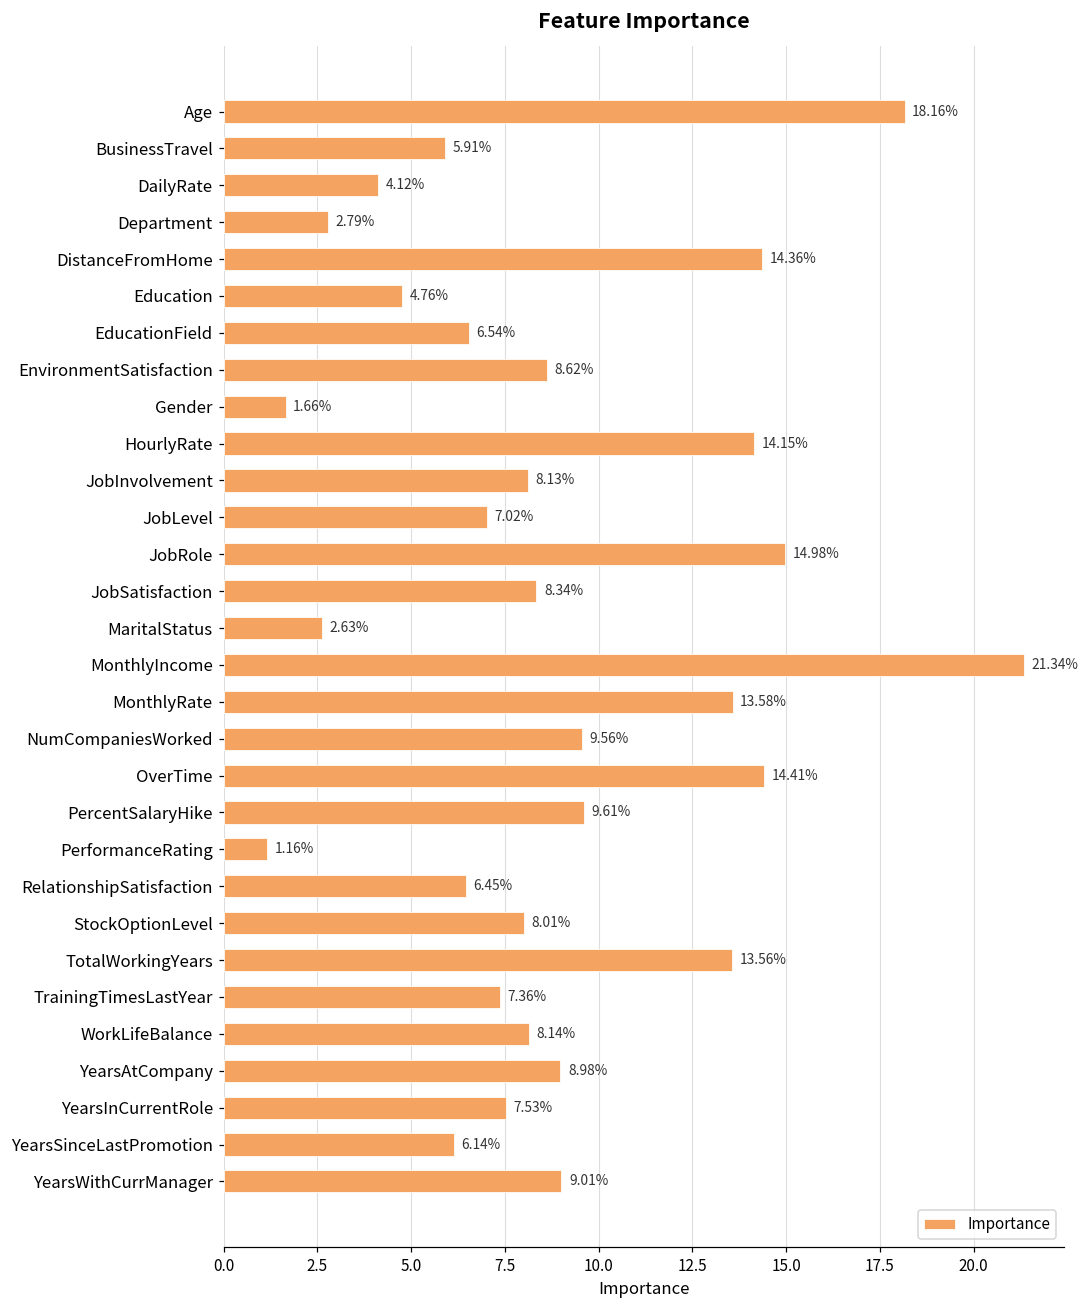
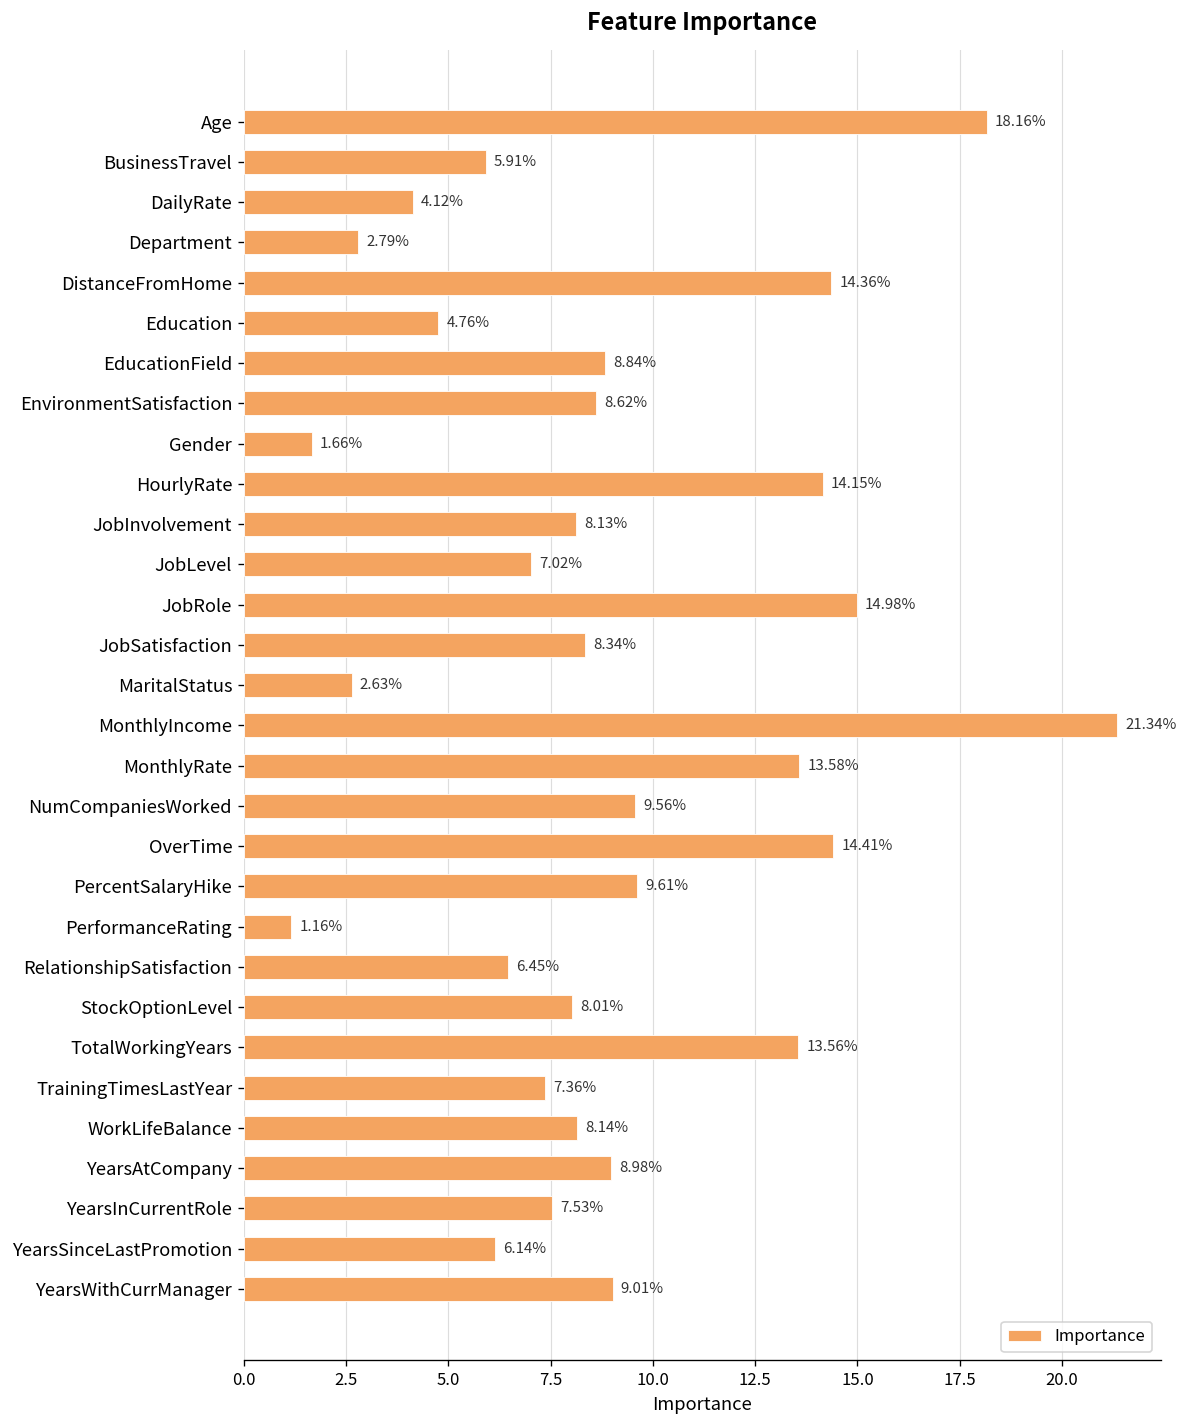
  {
    "Age": "18.16%",
    "BusinessTravel": "5.91%",
    "DailyRate": "4.12%",
    "Department": "2.79%",
    "DistanceFromHome": "14.36%",
    "Education": "4.76%",
-   "EducationField": "6.54%",
+   "EducationField": "8.84%",
    "EnvironmentSatisfaction": "8.62%",
    "Gender": "1.66%",
    "HourlyRate": "14.15%",
    "JobInvolvement": "8.13%",
    "JobLevel": "7.02%",
    "JobRole": "14.98%",
    "JobSatisfaction": "8.34%",
    "MaritalStatus": "2.63%",
    "MonthlyIncome": "21.34%",
    "MonthlyRate": "13.58%",
    "NumCompaniesWorked": "9.56%",
    "OverTime": "14.41%",
    "PercentSalaryHike": "9.61%",
    "PerformanceRating": "1.16%",
    "RelationshipSatisfaction": "6.45%",
    "StockOptionLevel": "8.01%",
    "TotalWorkingYears": "13.56%",
    "TrainingTimesLastYear": "7.36%",
    "WorkLifeBalance": "8.14%",
    "YearsAtCompany": "8.98%",
    "YearsInCurrentRole": "7.53%",
    "YearsSinceLastPromotion": "6.14%",
    "YearsWithCurrManager": "9.01%"
  }
